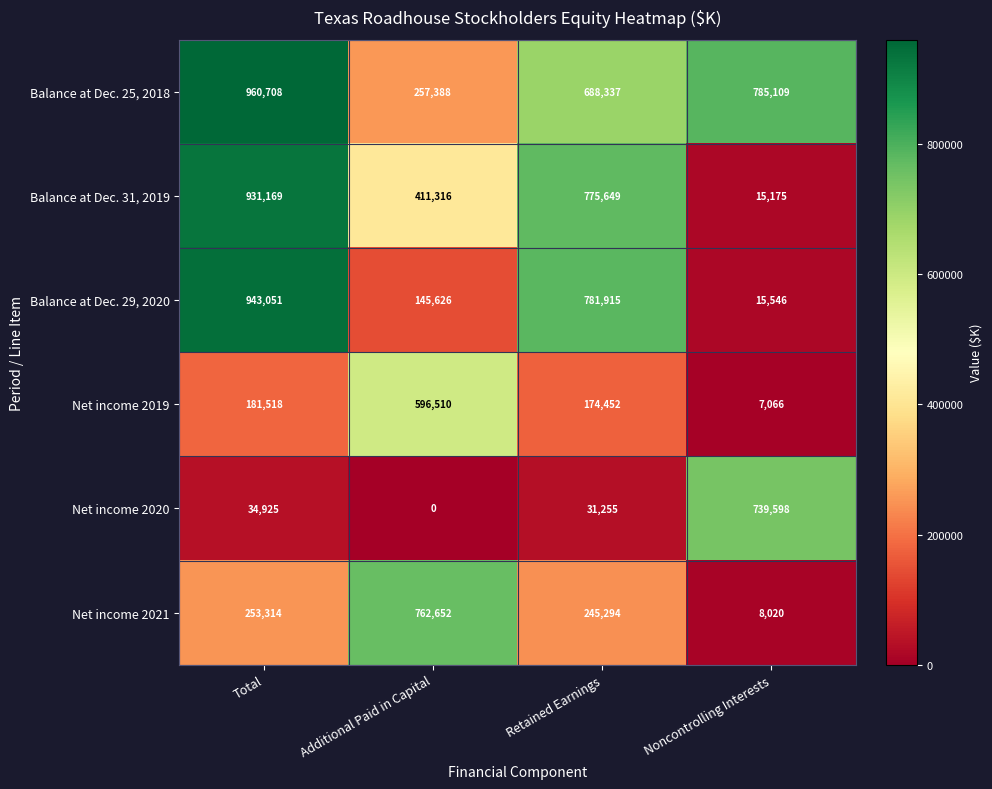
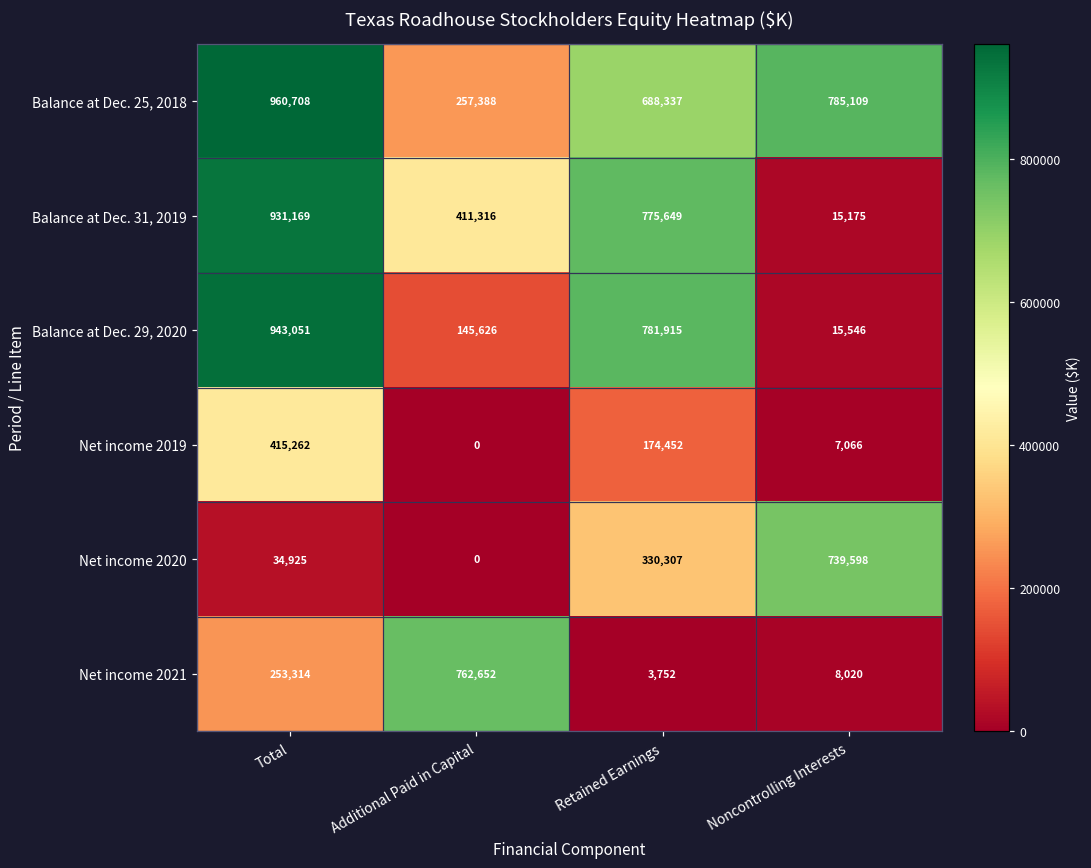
  {
    "Balance at Dec. 25, 2018": {
      "Total": "960,708",
      "Additional Paid in Capital": "257,388",
      "Retained Earnings": "688,337",
      "Noncontrolling Interests": "785,109"
    },
    "Balance at Dec. 31, 2019": {
      "Total": "931,169",
      "Additional Paid in Capital": "411,316",
      "Retained Earnings": "775,649",
      "Noncontrolling Interests": "15,175"
    },
    "Balance at Dec. 29, 2020": {
      "Total": "943,051",
      "Additional Paid in Capital": "145,626",
      "Retained Earnings": "781,915",
      "Noncontrolling Interests": "15,546"
    },
    "Net income 2019": {
-     "Total": "181,518",
-     "Additional Paid in Capital": "596,510",
+     "Total": "415,262",
+     "Additional Paid in Capital": "0",
      "Retained Earnings": "174,452",
      "Noncontrolling Interests": "7,066"
    },
    "Net income 2020": {
      "Total": "34,925",
      "Additional Paid in Capital": "0",
-     "Retained Earnings": "31,255",
+     "Retained Earnings": "330,307",
      "Noncontrolling Interests": "739,598"
    },
    "Net income 2021": {
      "Total": "253,314",
      "Additional Paid in Capital": "762,652",
-     "Retained Earnings": "245,294",
+     "Retained Earnings": "3,752",
      "Noncontrolling Interests": "8,020"
    }
  }
